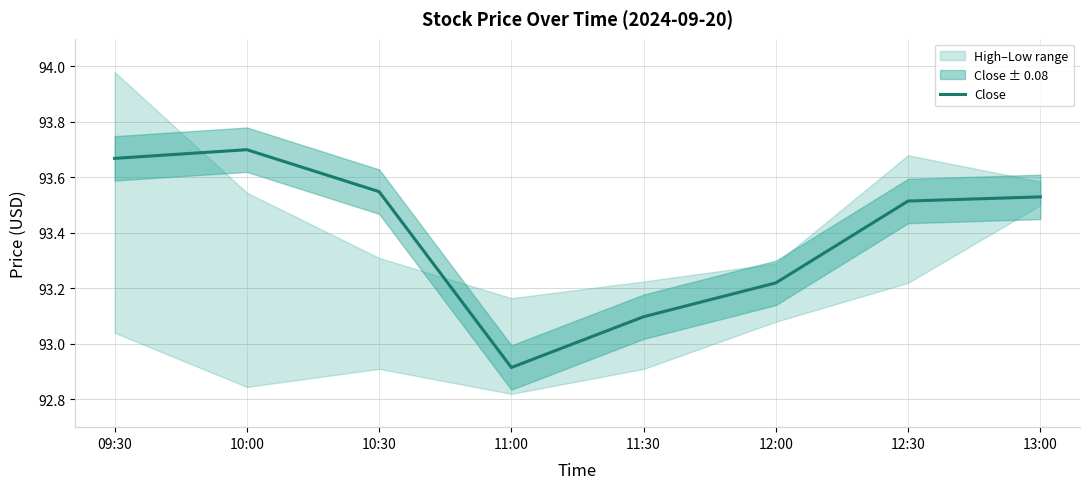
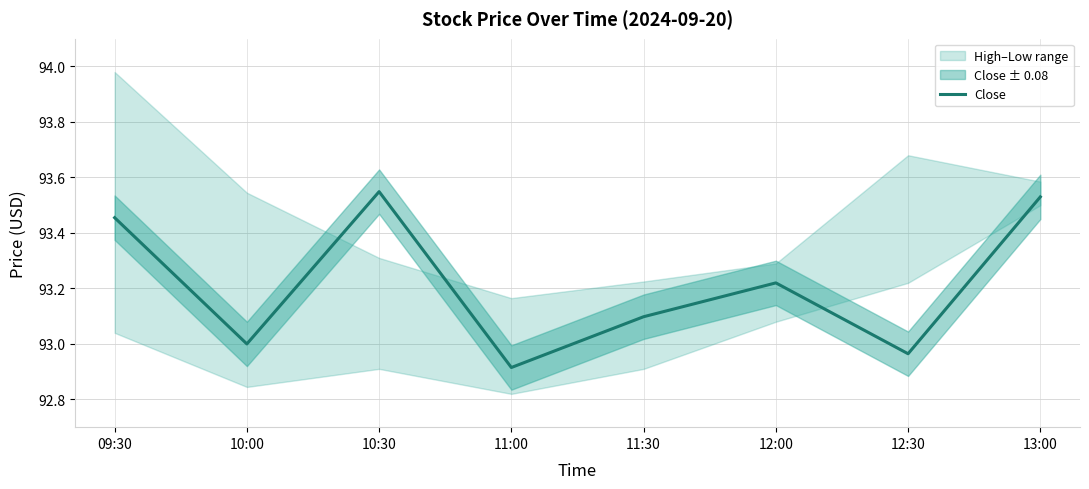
  {
    "Close": {
-     "09:30": 93.67,
-     "10:00": 93.7,
+     "09:30": 93.46,
+     "10:00": 93.0,
      "10:30": 93.55,
      "11:00": 92.92,
      "11:30": 93.10,
      "12:00": 93.22,
-     "12:30": 93.51,
+     "12:30": 92.96,
      "13:00": 93.53
    }
  }
